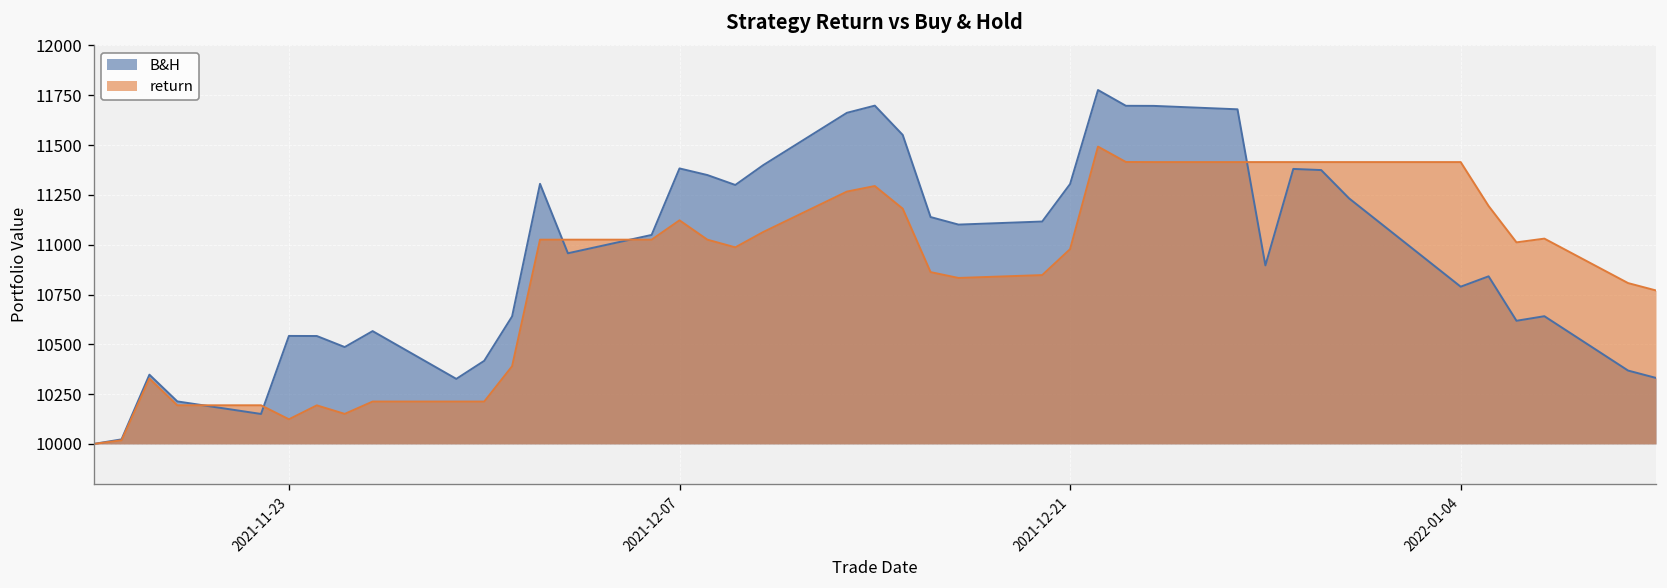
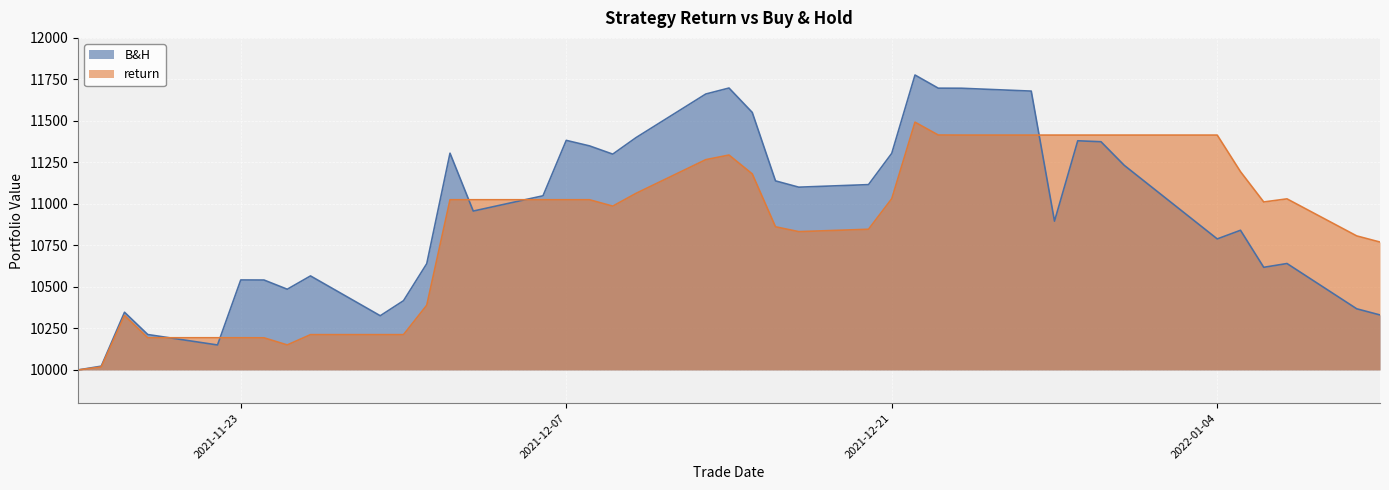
  {
    "B&H": {
      "2021-11-23": 10540,
      "2021-12-07": 11380,
      "2021-12-21": 11300,
      "2022-01-04": 10790
    },
    "return": {
-     "2021-11-23": 10120,
-     "2021-12-07": 11120,
-     "2021-12-21": 10980,
+     "2021-11-23": 10190,
+     "2021-12-07": 11030,
+     "2021-12-21": 11030,
      "2022-01-04": 11410
    }
  }
